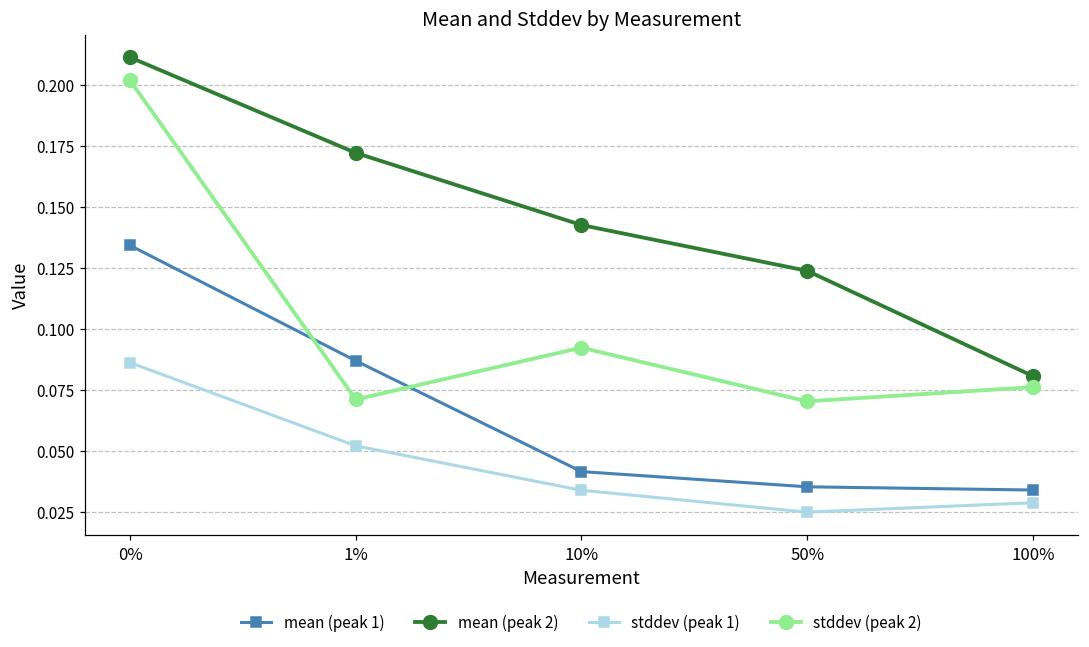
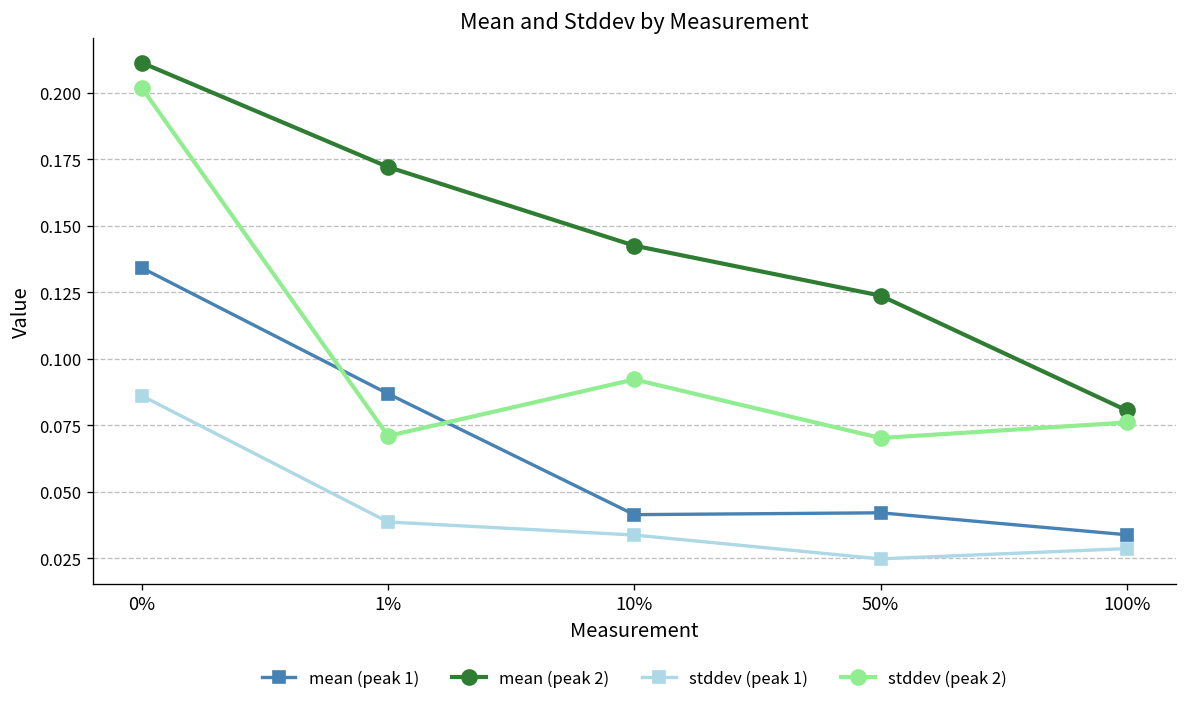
  {
    "mean (peak 1)": {
      "0%": 0.134,
      "1%": 0.087,
      "10%": 0.041,
-     "50%": 0.035,
+     "50%": 0.042,
      "100%": 0.034
    },
    "mean (peak 2)": {
      "0%": 0.211,
      "1%": 0.172,
      "10%": 0.142,
      "50%": 0.124,
      "100%": 0.081
    },
    "stddev (peak 1)": {
      "0%": 0.086,
-     "1%": 0.052,
+     "1%": 0.039,
      "10%": 0.034,
      "50%": 0.025,
      "100%": 0.029
    },
    "stddev (peak 2)": {
      "0%": 0.202,
      "1%": 0.071,
      "10%": 0.092,
      "50%": 0.070,
      "100%": 0.076
    }
  }
